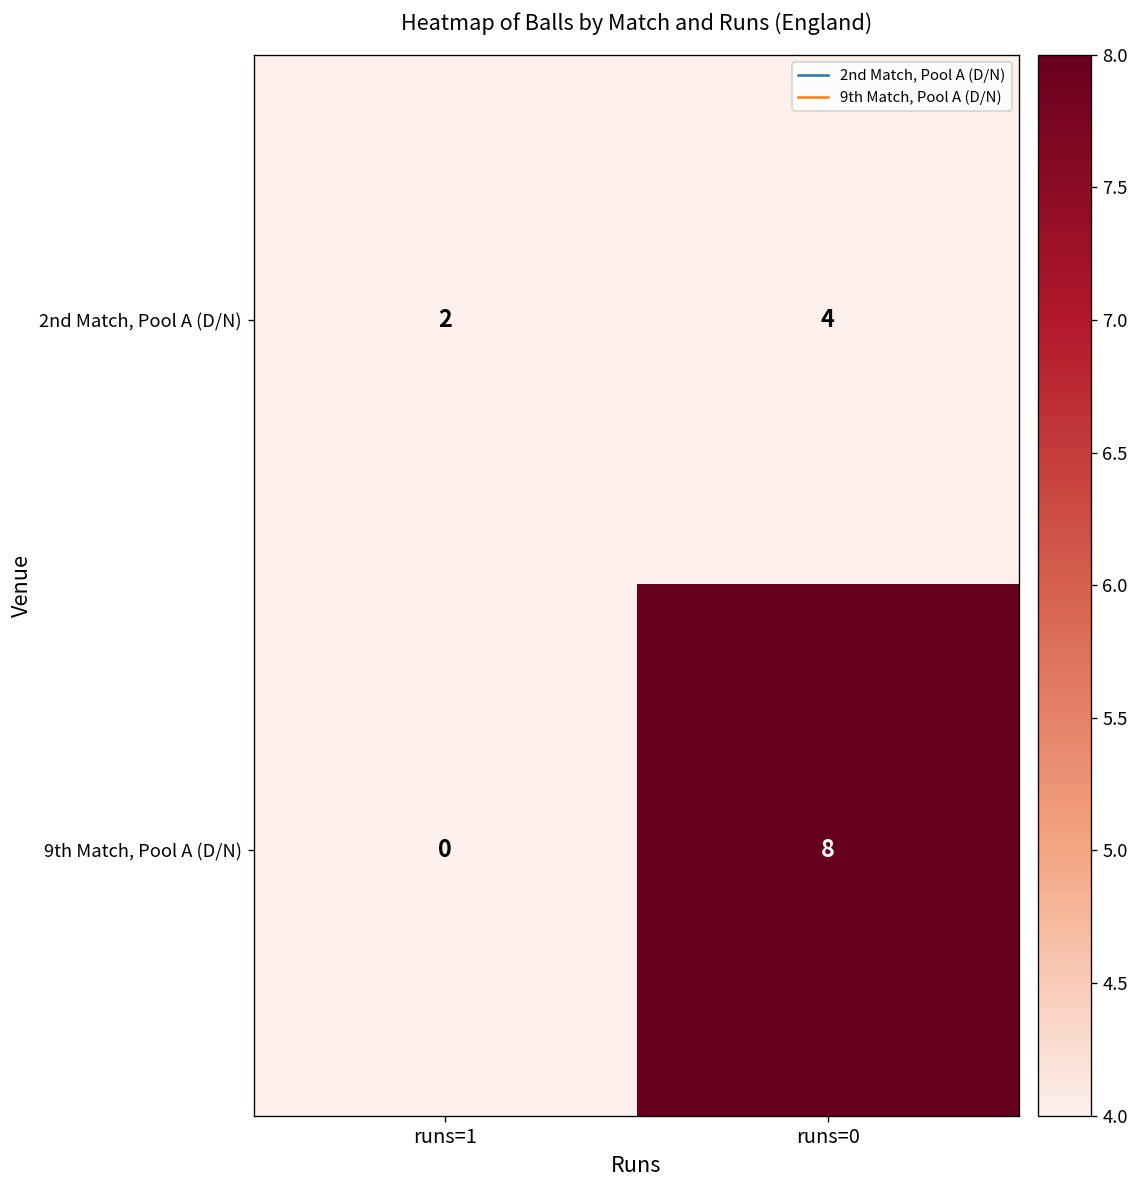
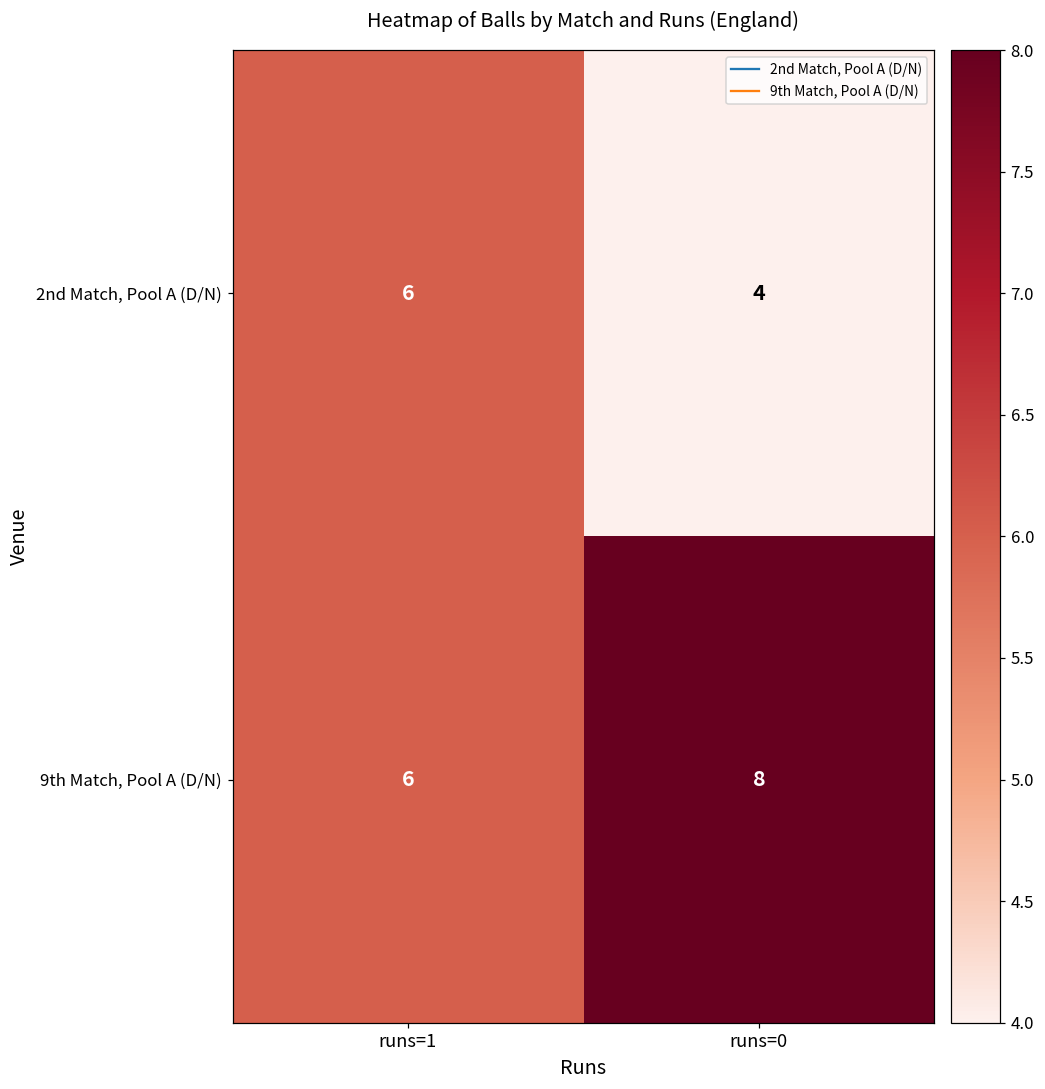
  {
    "2nd Match, Pool A (D/N)": {
-     "runs=1": 2,
+     "runs=1": 6,
      "runs=0": 4
    },
    "9th Match, Pool A (D/N)": {
-     "runs=1": 0,
+     "runs=1": 6,
      "runs=0": 8
    }
  }
